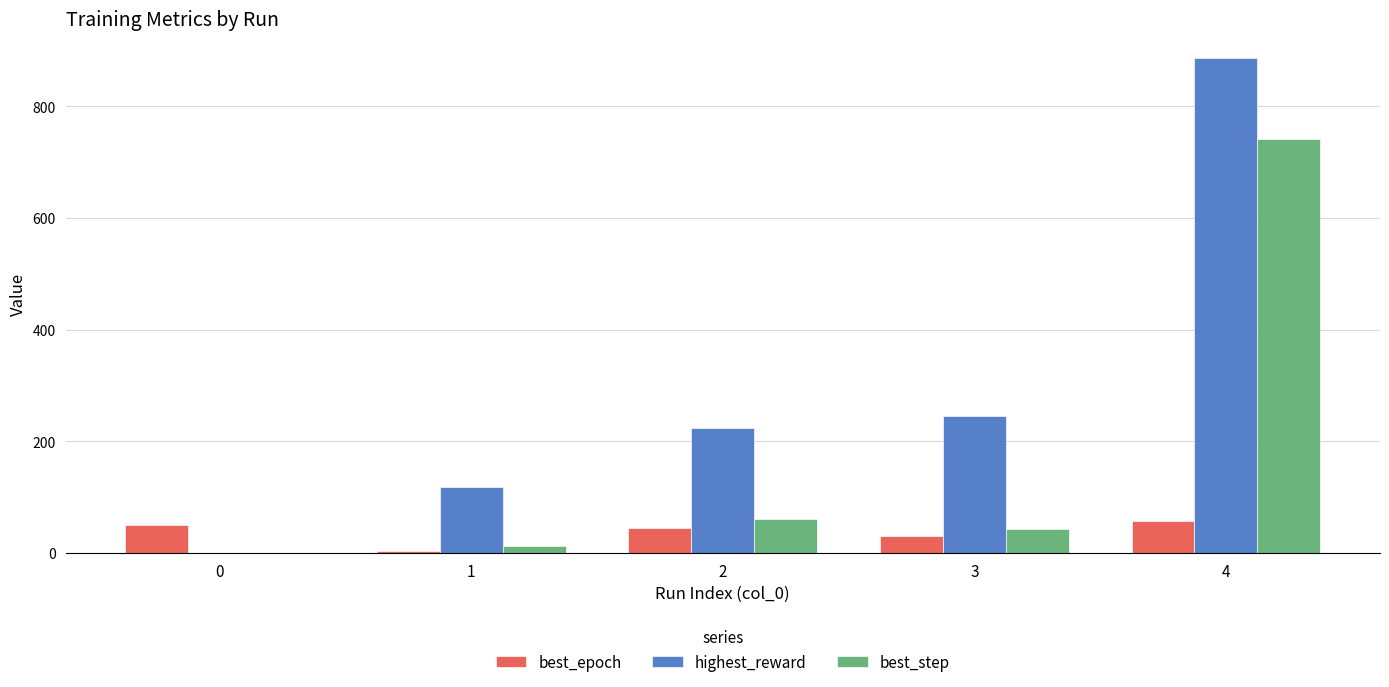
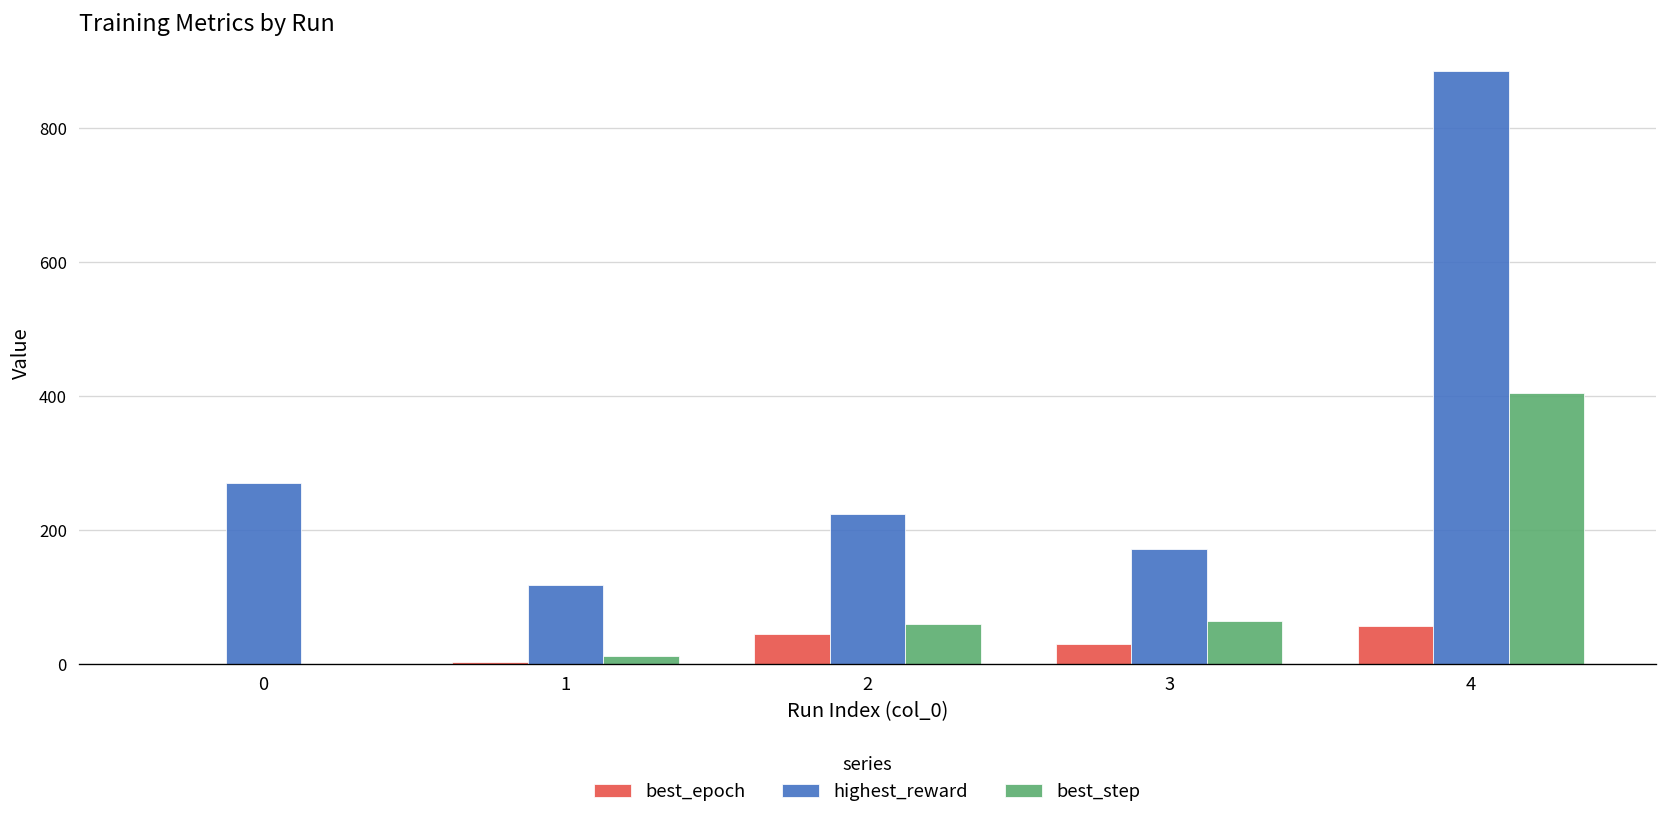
  {
    "best_epoch": {
-     "0": 50,
+     "0": 0,
      "2": 50,
      "3": 30,
      "4": 60
    },
    "highest_reward": {
-     "0": 0,
+     "0": 270,
      "1": 120,
      "2": 230,
-     "3": 250,
+     "3": 170,
      "4": 890
    },
    "best_step": {
      "0": 0,
      "1": 10,
      "2": 60,
-     "3": 40,
-     "4": 740
+     "3": 70,
+     "4": 410
    }
  }
